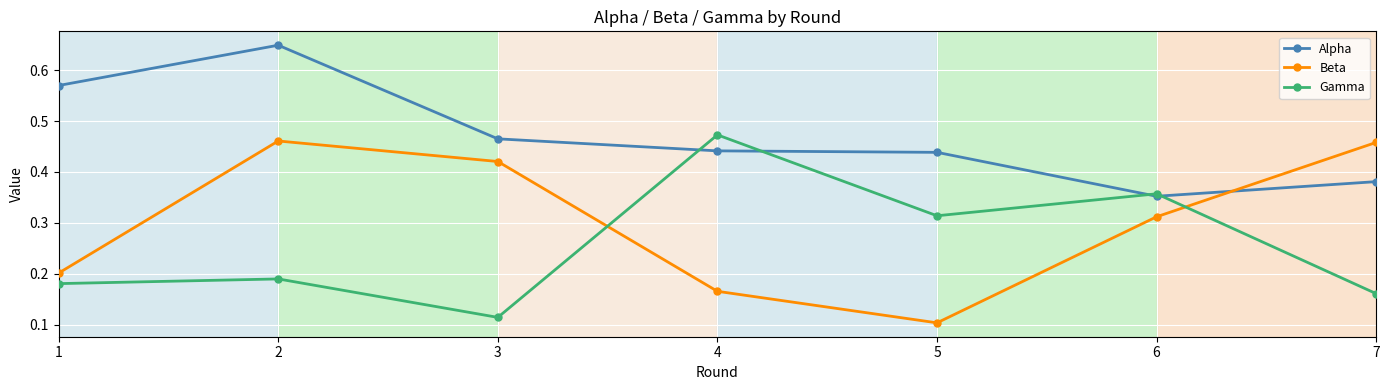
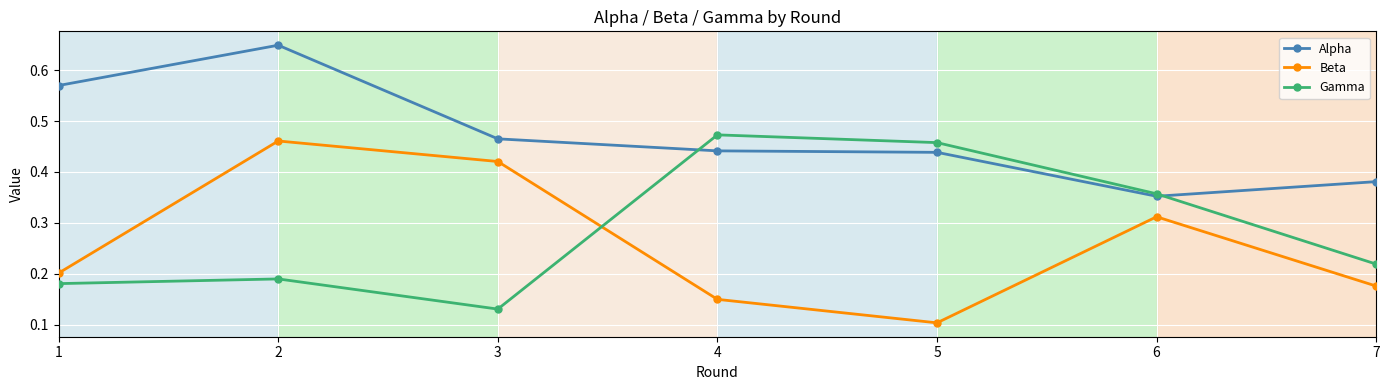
  {
    "Alpha": {
      "1": 0.57,
      "2": 0.65,
      "3": 0.47,
      "4": 0.44,
      "5": 0.44,
      "7": 0.38
    },
    "Beta": {
      "1": 0.20,
      "2": 0.46,
      "3": 0.42,
-     "4": 0.17,
+     "4": 0.15,
      "5": 0.10,
      "6": 0.31,
-     "7": 0.46
+     "7": 0.18
    },
    "Gamma": {
      "1": 0.18,
      "2": 0.19,
-     "3": 0.11,
+     "3": 0.13,
      "4": 0.47,
-     "5": 0.31,
-     "7": 0.16
+     "5": 0.46,
+     "7": 0.22
    }
  }
